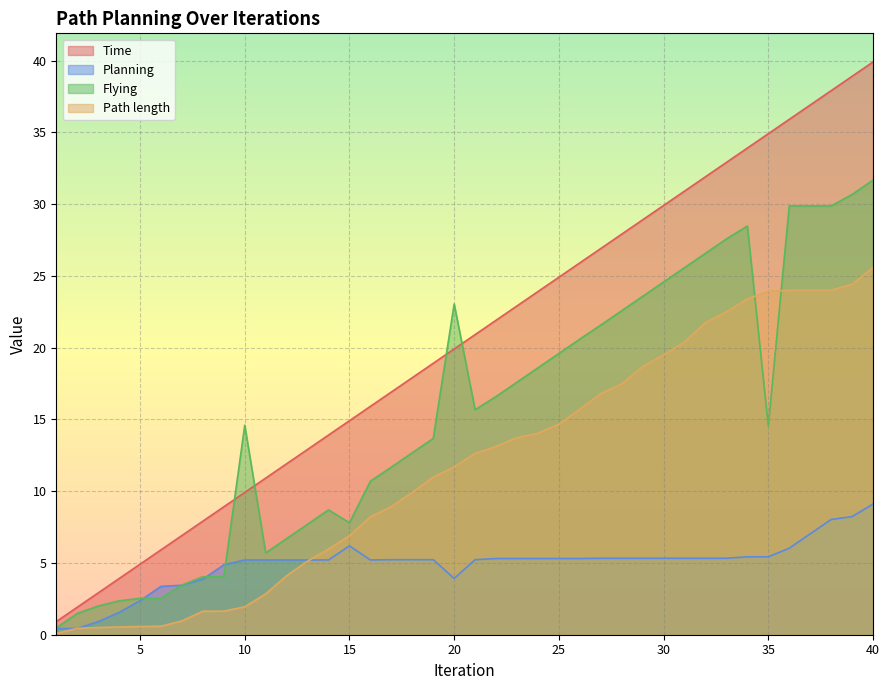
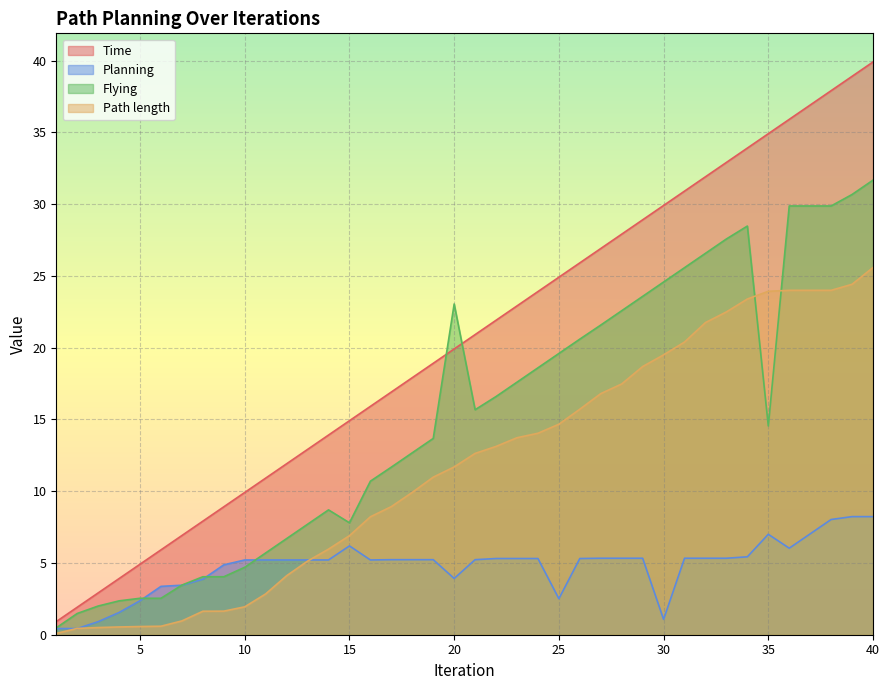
  {
    "Planning": {
      "10": 5.2,
      "15": 6.2,
      "20": 3.9,
-     "25": 5.3,
-     "30": 5.3,
-     "35": 5.4,
-     "40": 9.1
+     "25": 2.5,
+     "30": 1.1,
+     "35": 7.0,
+     "40": 8.2
    },
    "Flying": {
-     "10": 14.6,
+     "10": 4.7,
      "15": 7.8,
      "20": 23.1,
      "25": 19.6,
      "30": 24.6,
      "35": 14.6,
      "40": 31.7
    }
  }
